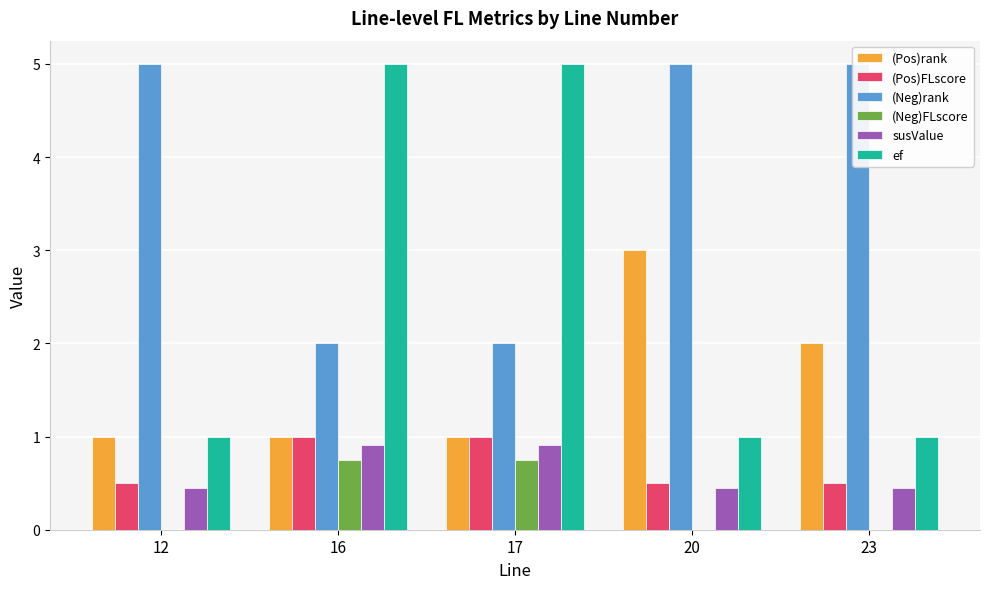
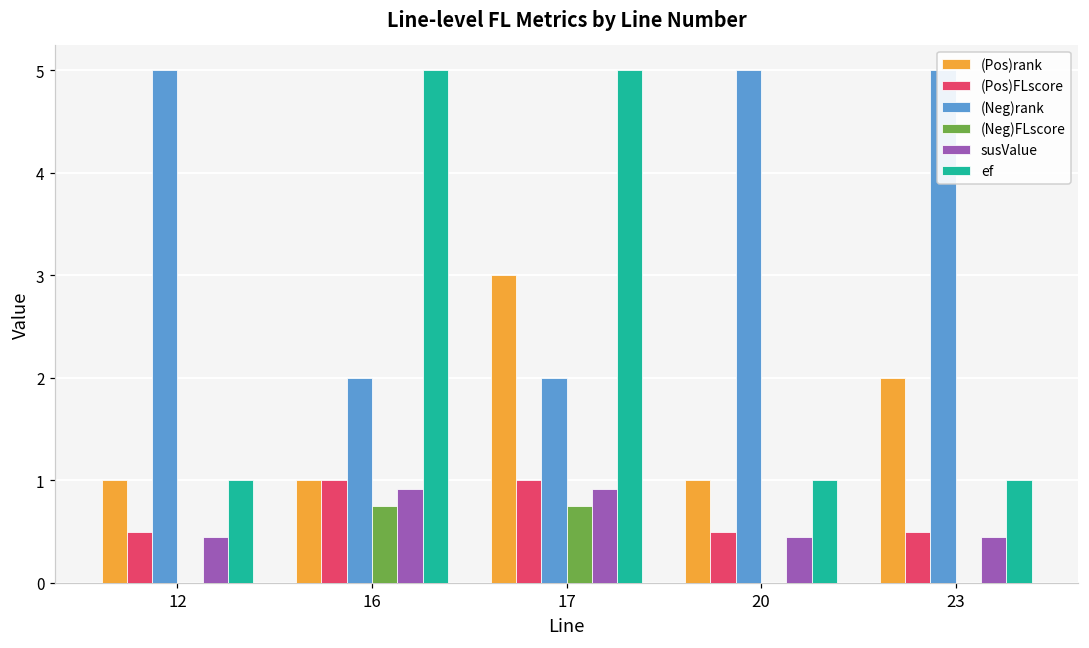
  {
    "(Pos)rank": {
      "12": 1,
      "16": 1,
-     "17": 1,
-     "20": 3,
+     "17": 3,
+     "20": 1,
      "23": 2
    },
    "(Pos)FLscore": {
      "12": 0.5,
      "16": 1,
      "17": 1,
      "20": 0.5,
      "23": 0.5
    },
    "(Neg)rank": {
      "12": 5,
      "16": 2,
      "17": 2,
      "20": 5
    },
    "(Neg)FLscore": {
      "12": 0,
      "16": 0.8,
      "17": 0.8,
      "20": 0,
      "23": 0
    },
    "susValue": {
      "12": 0.4,
      "16": 0.9,
      "17": 0.9,
      "20": 0.4,
      "23": 0.4
    },
    "ef": {
      "12": 1,
      "16": 5,
      "17": 5,
      "20": 1,
      "23": 1
    }
  }
